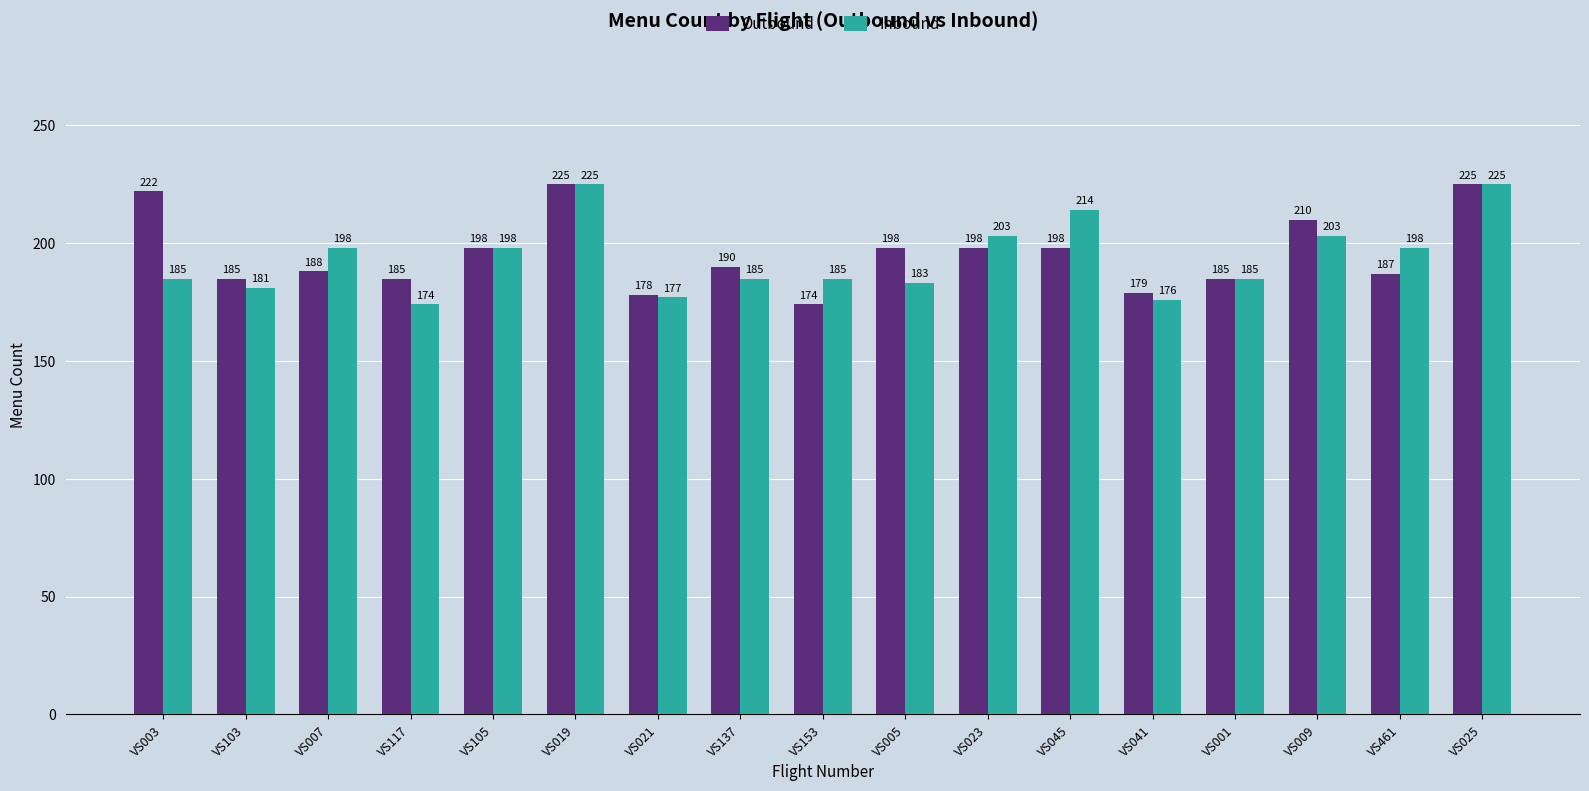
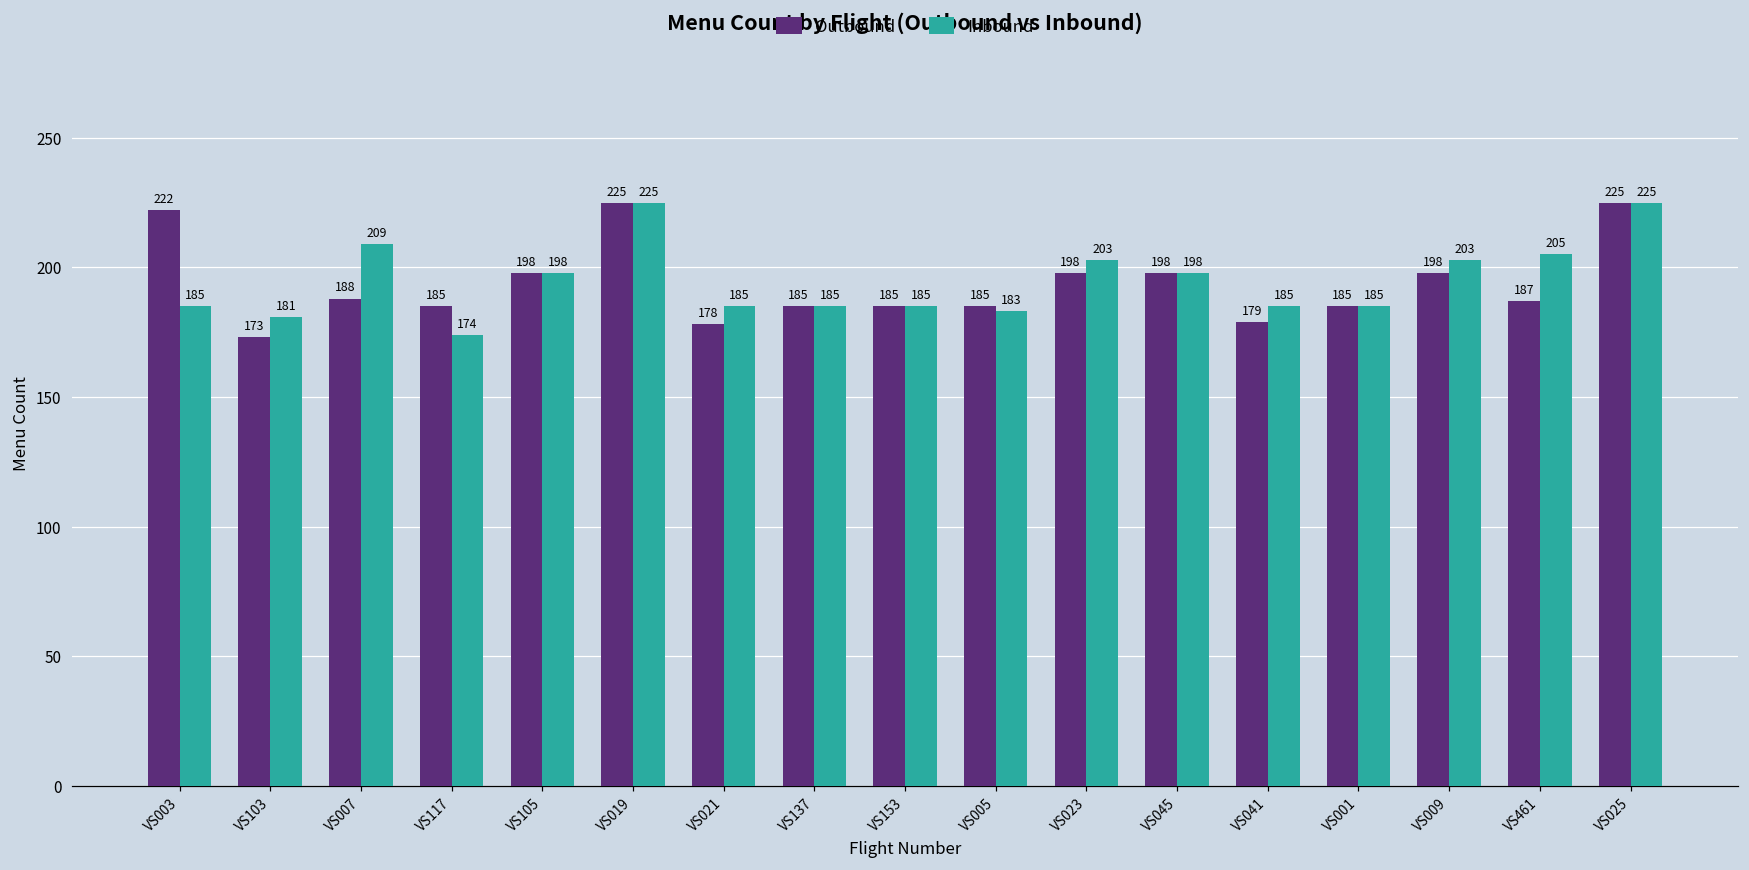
  {
    "Outbound": {
      "VS003": 222,
-     "VS103": 185,
+     "VS103": 173,
      "VS007": 188,
      "VS117": 185,
      "VS105": 198,
      "VS019": 225,
      "VS021": 178,
-     "VS137": 190,
-     "VS153": 174,
-     "VS005": 198,
+     "VS137": 185,
+     "VS153": 185,
+     "VS005": 185,
      "VS023": 198,
      "VS045": 198,
      "VS041": 179,
      "VS001": 185,
-     "VS009": 210,
+     "VS009": 198,
      "VS461": 187,
      "VS025": 225
    },
    "Inbound": {
      "VS003": 185,
      "VS103": 181,
-     "VS007": 198,
+     "VS007": 209,
      "VS117": 174,
      "VS105": 198,
      "VS019": 225,
-     "VS021": 177,
+     "VS021": 185,
      "VS137": 185,
      "VS153": 185,
      "VS005": 183,
      "VS023": 203,
-     "VS045": 214,
-     "VS041": 176,
+     "VS045": 198,
+     "VS041": 185,
      "VS001": 185,
      "VS009": 203,
-     "VS461": 198,
+     "VS461": 205,
      "VS025": 225
    }
  }
